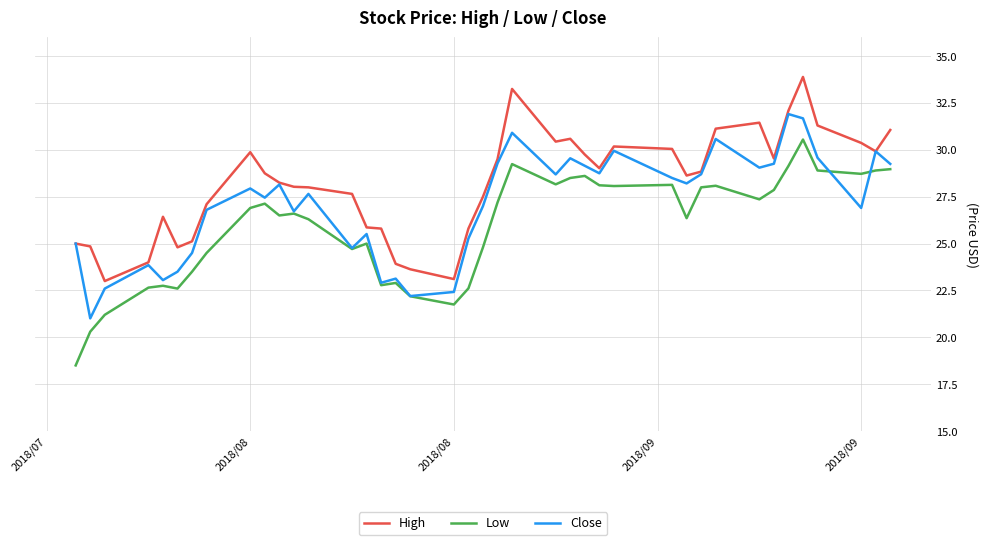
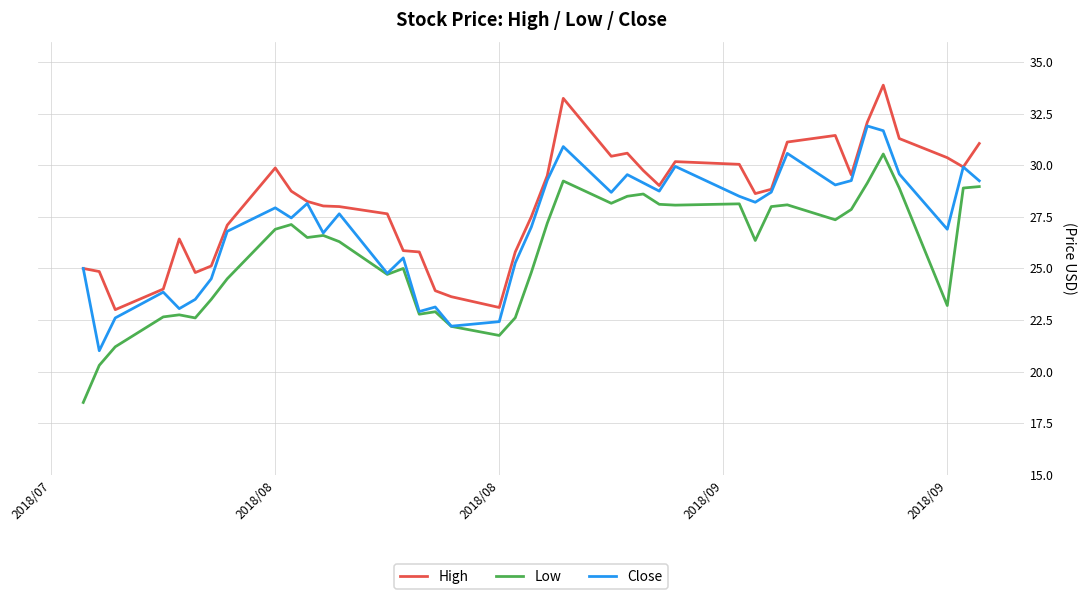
  {
    "High": {
      "2018/09": 30.4
    },
    "Low": {
-     "2018/09": 28.7
+     "2018/09": 23.2
    },
    "Close": {
      "2018/09": 26.9
    }
  }
